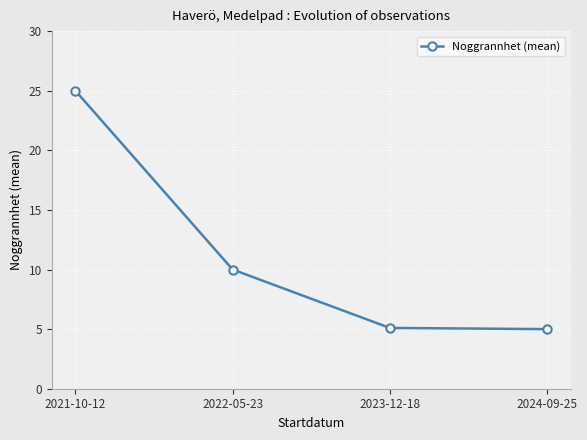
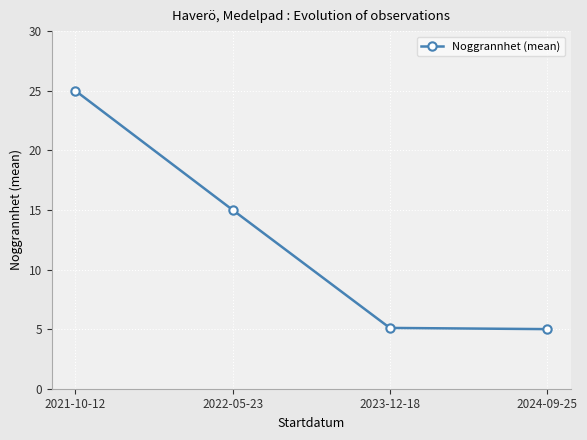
  {
    "2021-10-12": 25,
-   "2022-05-23": 10,
+   "2022-05-23": 15,
    "2023-12-18": 5,
    "2024-09-25": 5
  }
